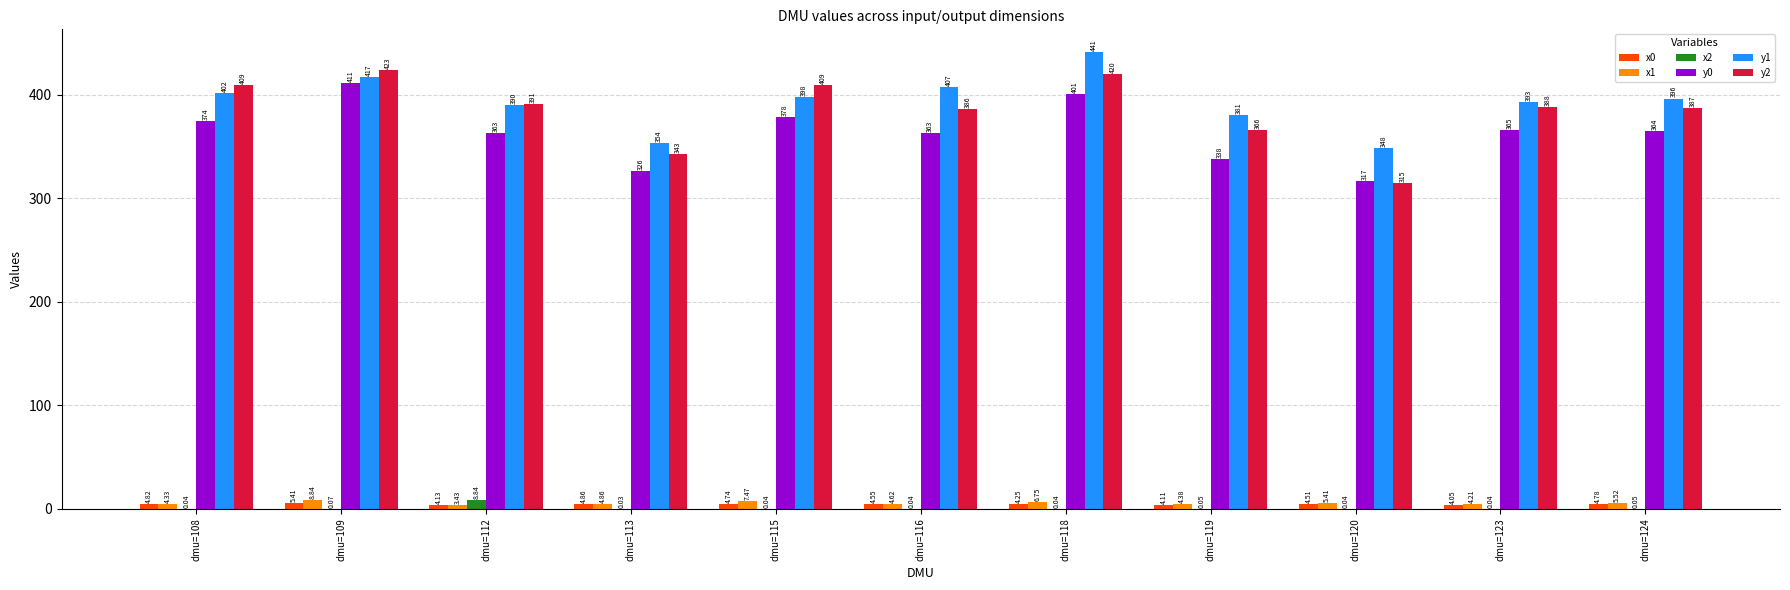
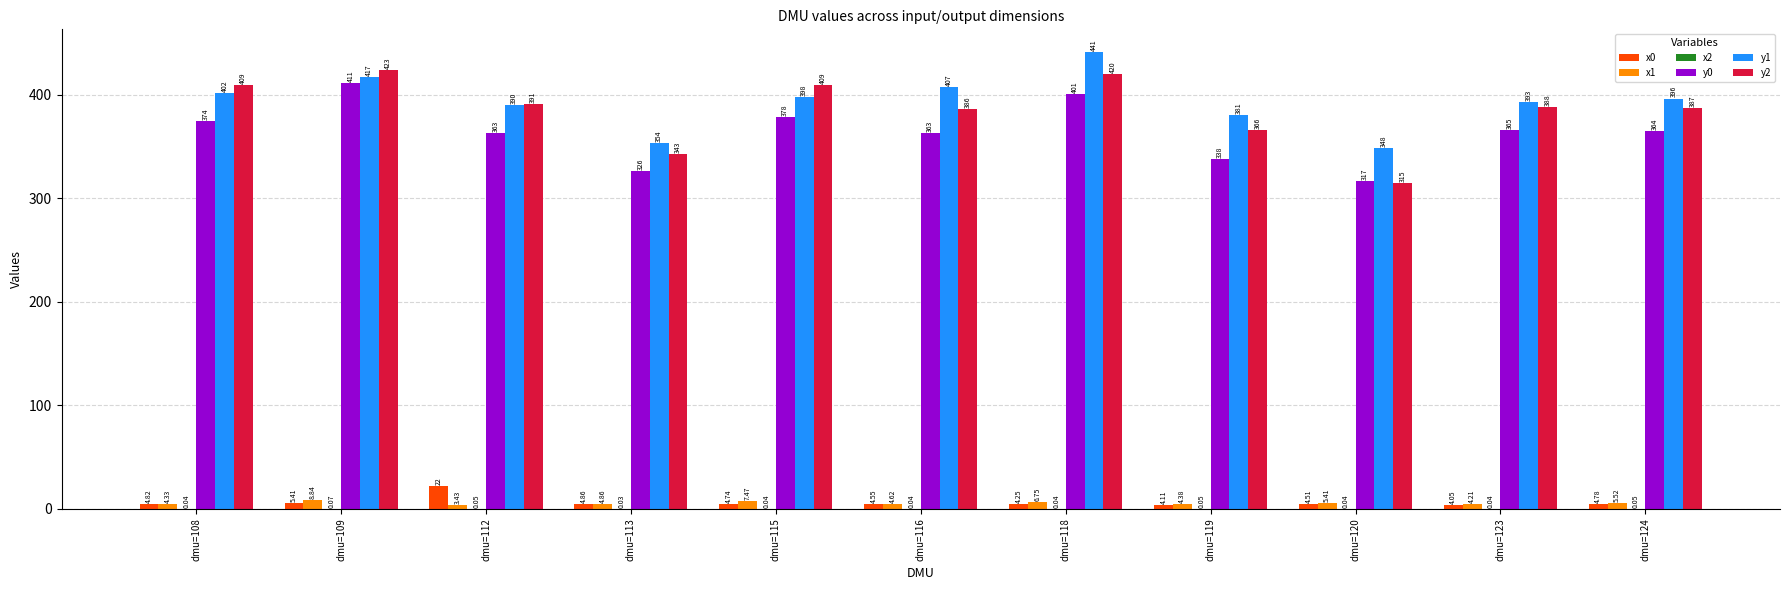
  {
    "x0": {
      "dmu=108": 4.82,
      "dmu=109": 5.41,
-     "dmu=112": 4.13,
+     "dmu=112": 22,
      "dmu=113": 4.86,
      "dmu=115": 4.74,
      "dmu=116": 4.55,
      "dmu=118": 4.25,
      "dmu=119": 4.11,
      "dmu=120": 4.51,
      "dmu=123": 4.05,
      "dmu=124": 4.78
    },
    "x1": {
      "dmu=108": 4.33,
      "dmu=109": 8.84,
      "dmu=112": 3.43,
      "dmu=113": 4.86,
      "dmu=115": 7.47,
      "dmu=116": 4.62,
      "dmu=118": 6.75,
      "dmu=119": 4.38,
      "dmu=120": 5.41,
      "dmu=123": 4.21,
      "dmu=124": 5.52
    },
    "x2": {
      "dmu=108": 0.04,
      "dmu=109": 0.07,
-     "dmu=112": 8.84,
+     "dmu=112": 0.05,
      "dmu=113": 0.03,
      "dmu=115": 0.04,
      "dmu=116": 0.04,
      "dmu=118": 0.04,
      "dmu=119": 0.05,
      "dmu=120": 0.04,
      "dmu=123": 0.04,
      "dmu=124": 0.05
    },
    "y0": {
      "dmu=108": 374,
      "dmu=109": 411,
      "dmu=112": 363,
      "dmu=113": 326,
      "dmu=115": 378,
      "dmu=116": 363,
      "dmu=118": 401,
      "dmu=119": 338,
      "dmu=120": 317,
      "dmu=123": 365,
      "dmu=124": 364
    },
    "y1": {
      "dmu=108": 402,
      "dmu=109": 417,
      "dmu=112": 390,
      "dmu=113": 354,
      "dmu=115": 398,
      "dmu=116": 407,
      "dmu=118": 441,
      "dmu=119": 381,
      "dmu=120": 348,
      "dmu=123": 393,
      "dmu=124": 396
    },
    "y2": {
      "dmu=108": 409,
      "dmu=109": 423,
      "dmu=112": 391,
      "dmu=113": 343,
      "dmu=115": 409,
      "dmu=116": 386,
      "dmu=118": 420,
      "dmu=119": 366,
      "dmu=120": 315,
      "dmu=123": 388,
      "dmu=124": 387
    }
  }
